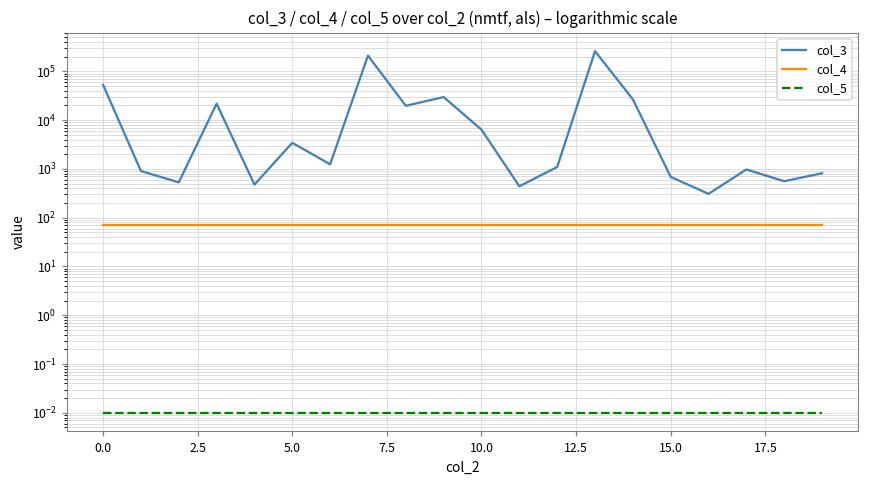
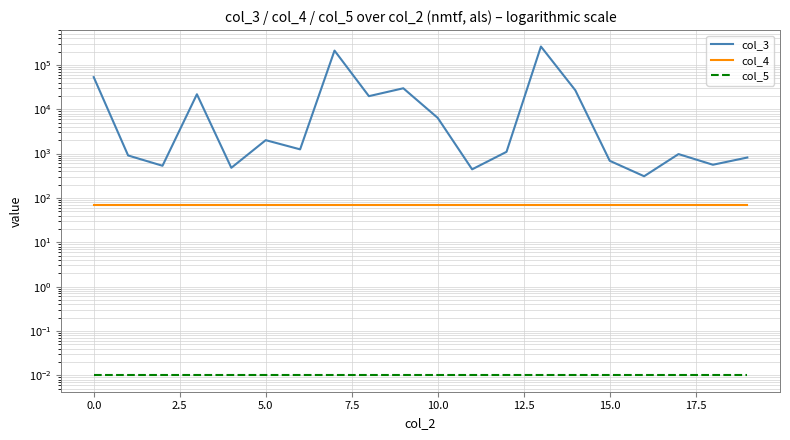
  {
    "col_3": {
      "0.0": 50000,
-     "5.0": 3000,
+     "5.0": 2000,
      "10.0": 6000,
      "15.0": 700
    },
    "col_4": {
      "0.0": 70,
      "5.0": 70,
      "10.0": 70,
      "15.0": 70
    },
    "col_5": {
      "0.0": 0.010,
      "5.0": 0.010,
      "10.0": 0.010,
      "15.0": 0.010
    }
  }
